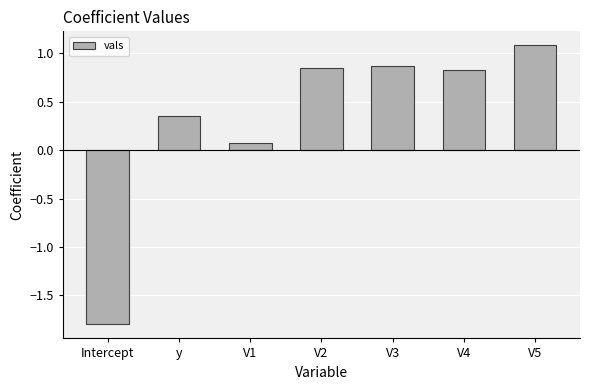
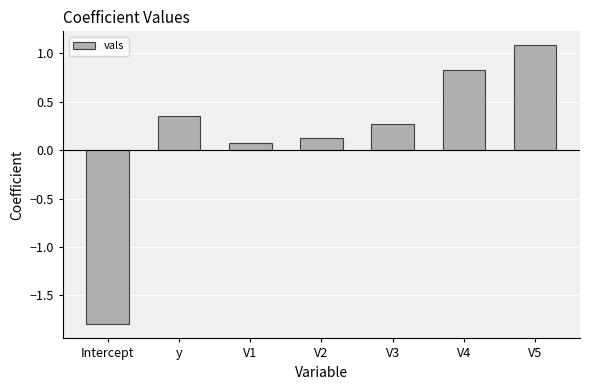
  {
    "Intercept": -1.8,
    "y": 0.4,
    "V1": 0.1,
-   "V2": 0.8,
-   "V3": 0.9,
+   "V2": 0.1,
+   "V3": 0.3,
    "V4": 0.8,
    "V5": 1.1
  }
